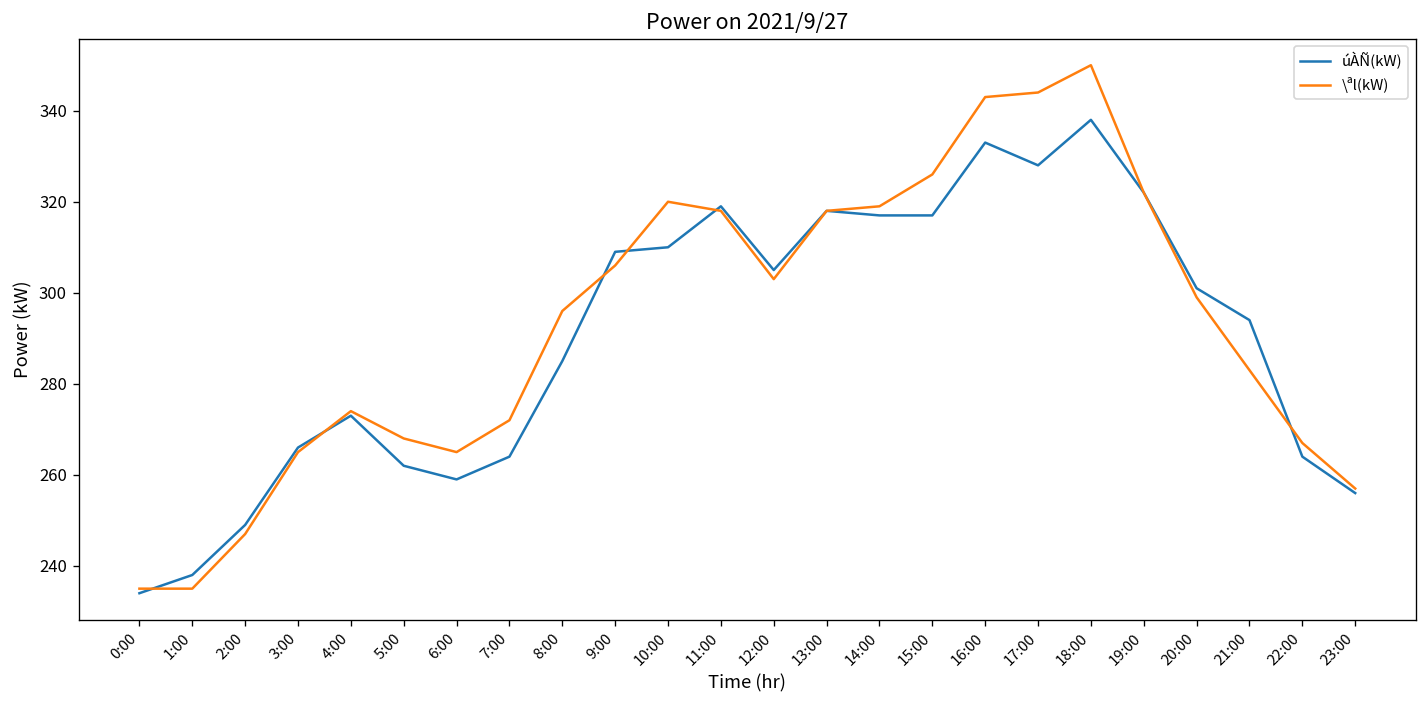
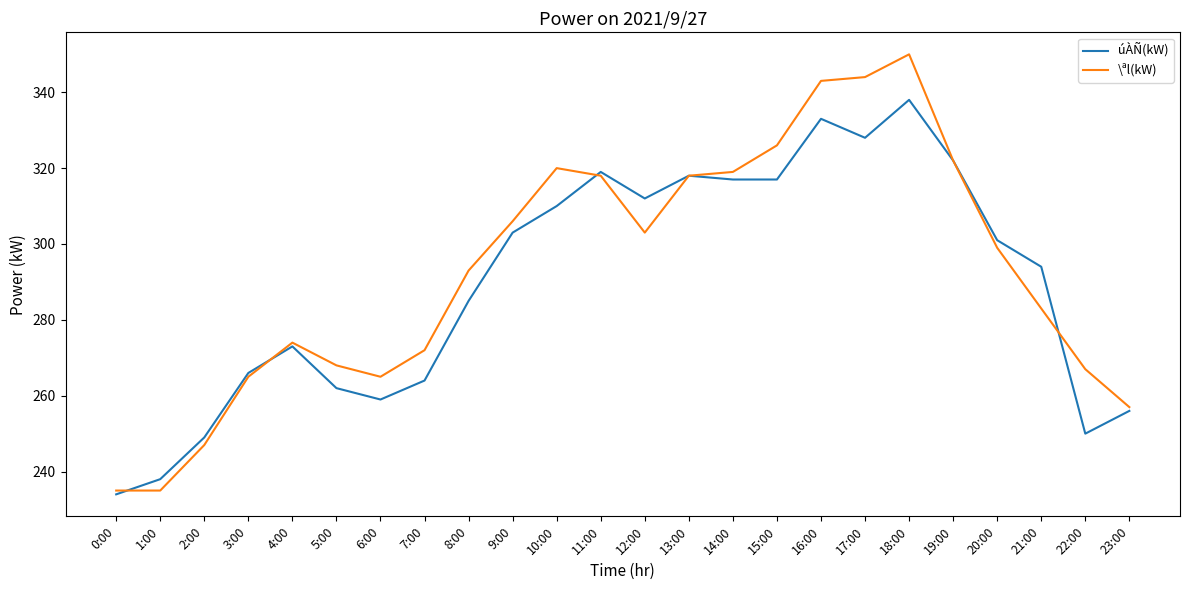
  {
    "úÀÑ(kW)": {
      "0:00": 234,
      "1:00": 238,
      "2:00": 249,
      "3:00": 266,
      "4:00": 273,
      "5:00": 262,
      "6:00": 259,
      "7:00": 264,
      "8:00": 285,
-     "9:00": 309,
+     "9:00": 303,
      "10:00": 310,
      "11:00": 319,
-     "12:00": 305,
+     "12:00": 312,
      "14:00": 317,
      "15:00": 317,
      "16:00": 333,
      "17:00": 328,
      "18:00": 338,
      "20:00": 301,
      "21:00": 294,
-     "22:00": 264,
+     "22:00": 250,
      "23:00": 256
    },
    "\\ªl(kW)": {
      "0:00": 235,
      "1:00": 235,
      "2:00": 247,
      "3:00": 265,
      "4:00": 274,
      "5:00": 268,
      "6:00": 265,
      "7:00": 272,
-     "8:00": 296,
+     "8:00": 293,
      "9:00": 306,
      "10:00": 320,
      "11:00": 318,
      "12:00": 303,
      "14:00": 319,
      "15:00": 326,
      "16:00": 343,
      "17:00": 344,
      "18:00": 350,
      "20:00": 299,
      "21:00": 283,
      "22:00": 267,
      "23:00": 257
    }
  }
